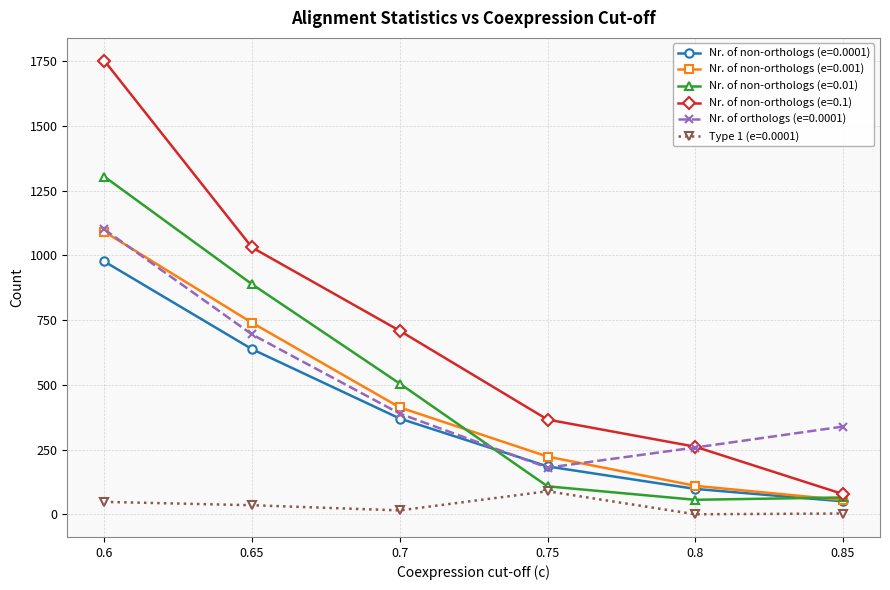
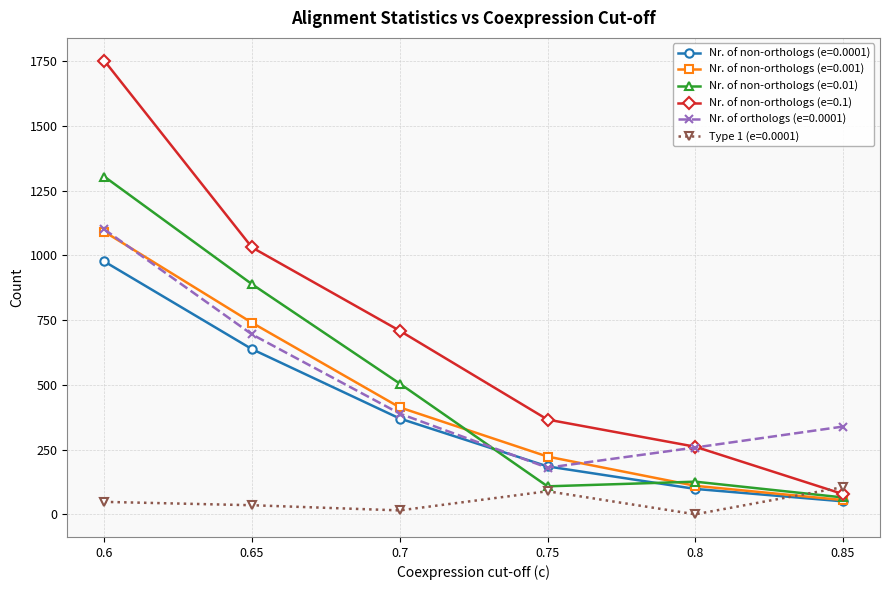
  {
    "Nr. of non-orthologs (e=0.0001)": {
      "0.6": 980,
      "0.65": 640,
      "0.7": 370,
      "0.8": 100
    },
    "Nr. of non-orthologs (e=0.001)": {
      "0.65": 740,
      "0.7": 410,
      "0.75": 220,
      "0.8": 110
    },
    "Nr. of non-orthologs (e=0.01)": {
      "0.6": 1310,
      "0.65": 890,
      "0.7": 510,
      "0.75": 110,
-     "0.8": 60,
+     "0.8": 130,
      "0.85": 70
    },
    "Nr. of non-orthologs (e=0.1)": {
      "0.6": 1750,
      "0.65": 1030,
      "0.7": 710,
      "0.75": 370,
      "0.85": 80
    },
    "Nr. of orthologs (e=0.0001)": {
      "0.65": 700,
      "0.7": 390,
      "0.85": 340
    },
    "Type 1 (e=0.0001)": {
      "0.6": 50,
      "0.65": 40,
      "0.7": 20,
      "0.75": 90,
      "0.8": 0,
-     "0.85": 0
+     "0.85": 110
    }
  }
